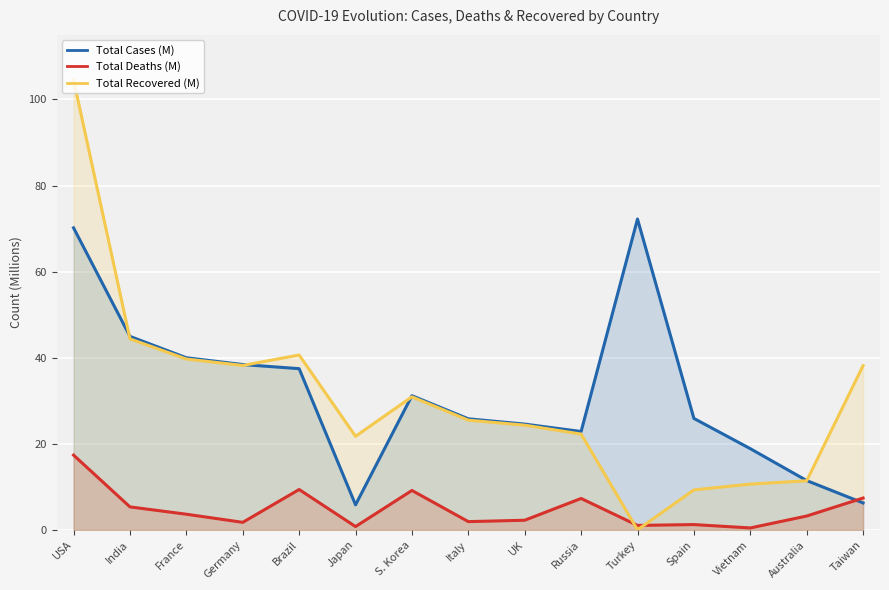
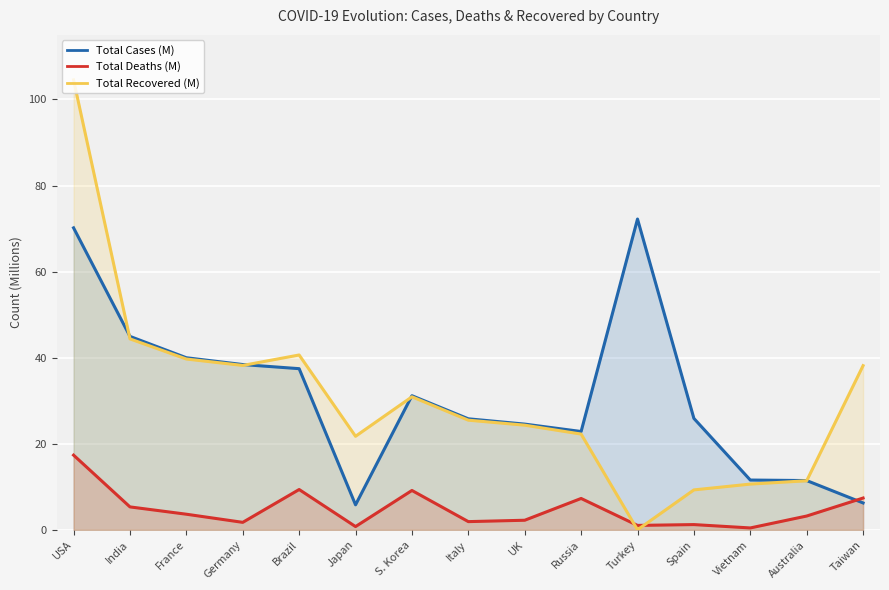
  {
    "Total Cases (M)": {
      "USA": 70,
      "Brazil": 37,
      "Japan": 6,
      "Russia": 23,
      "Turkey": 72,
      "Spain": 26,
-     "Vietnam": 19,
+     "Vietnam": 12,
      "Taiwan": 6
    },
    "Total Deaths (M)": {
      "USA": 17,
      "India": 5,
      "France": 4,
      "Germany": 2,
      "Brazil": 9,
      "Japan": 1,
      "S. Korea": 9,
      "Italy": 2,
      "UK": 2,
      "Russia": 7,
      "Turkey": 1,
      "Spain": 1,
      "Vietnam": 0,
      "Australia": 3,
      "Taiwan": 7
    },
    "Total Recovered (M)": {
      "Brazil": 41,
      "Japan": 22,
      "Russia": 22,
      "Turkey": 0,
      "Spain": 9,
      "Vietnam": 11,
      "Taiwan": 38
    }
  }
